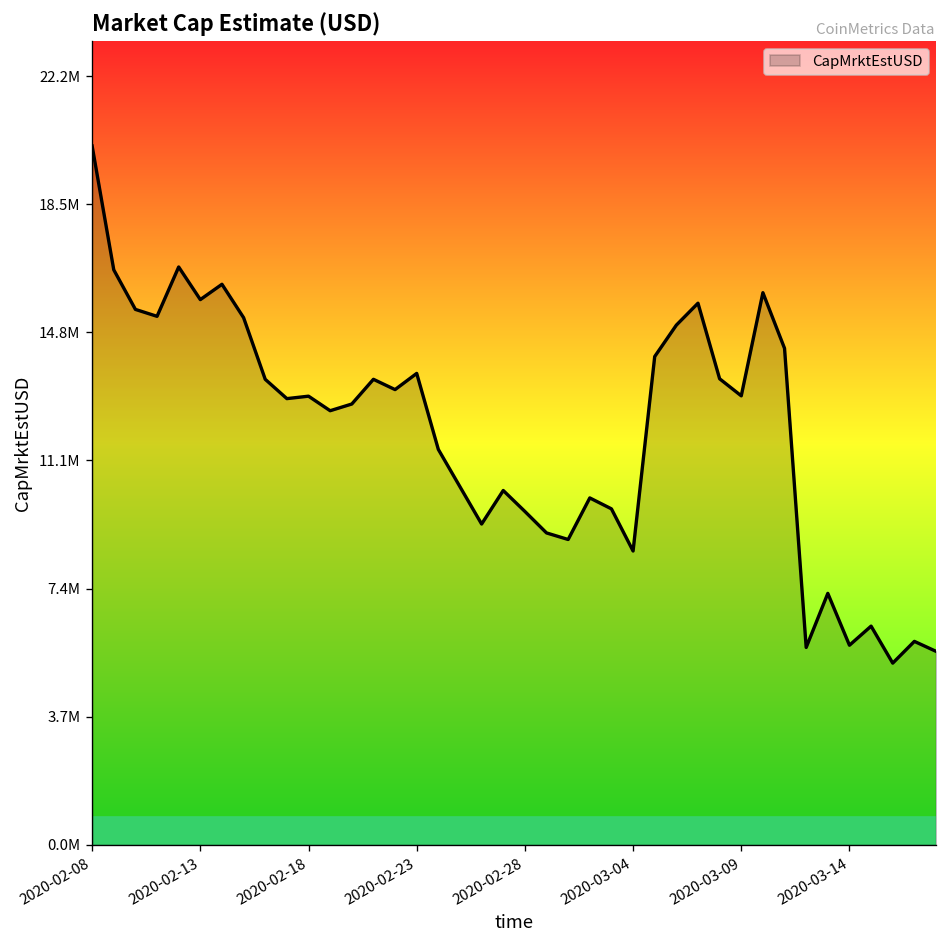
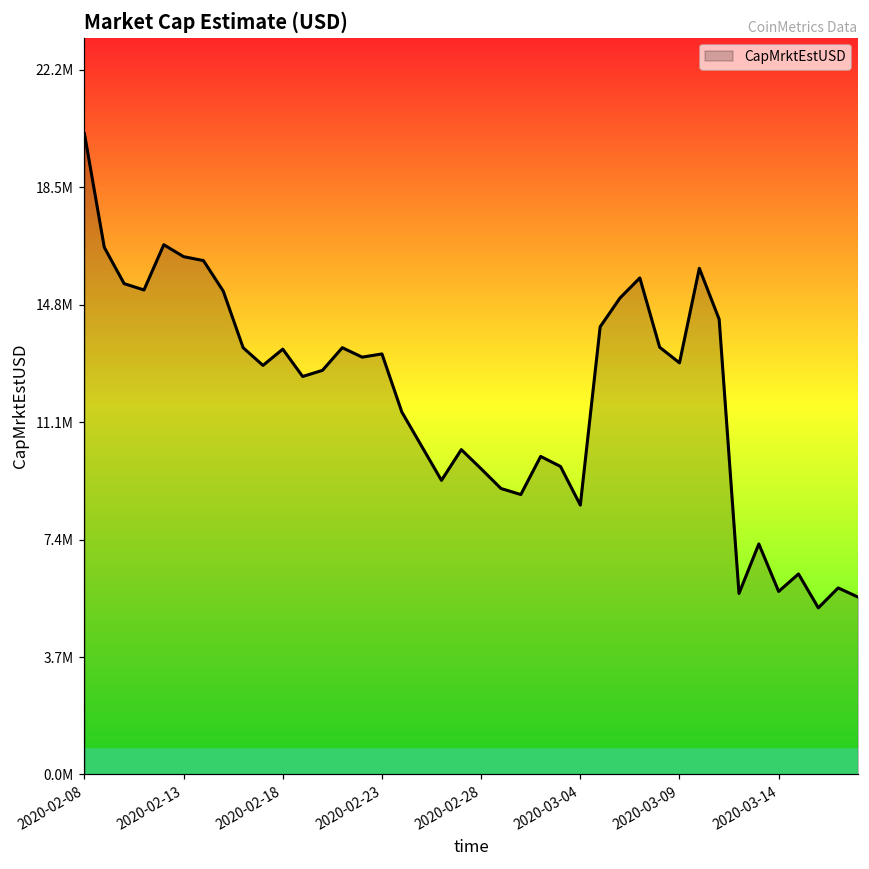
  {
    "2020-02-08": 20200000,
-   "2020-02-13": 15800000,
-   "2020-02-18": 13000000,
-   "2020-02-23": 13600000,
+   "2020-02-13": 16300000,
+   "2020-02-18": 13400000,
+   "2020-02-23": 13300000,
    "2020-02-28": 9600000,
    "2020-03-04": 8500000,
    "2020-03-09": 13000000,
    "2020-03-14": 5800000
  }
